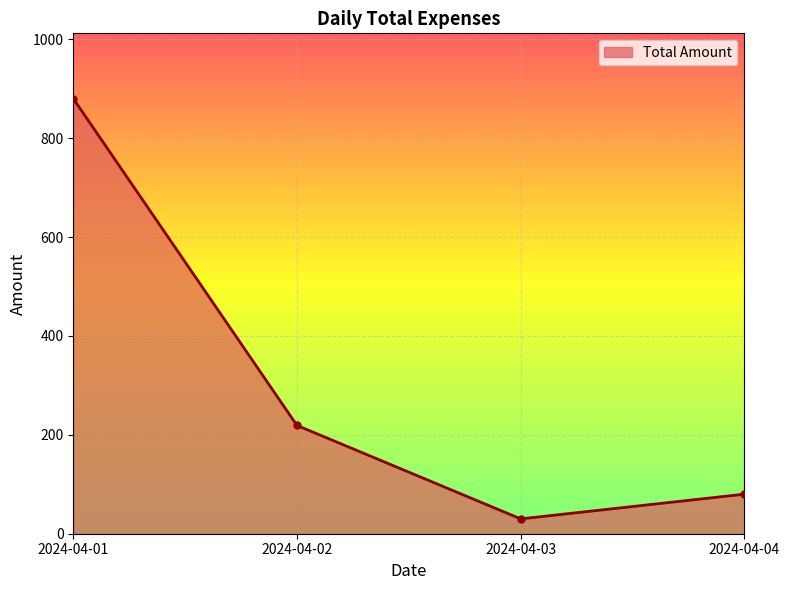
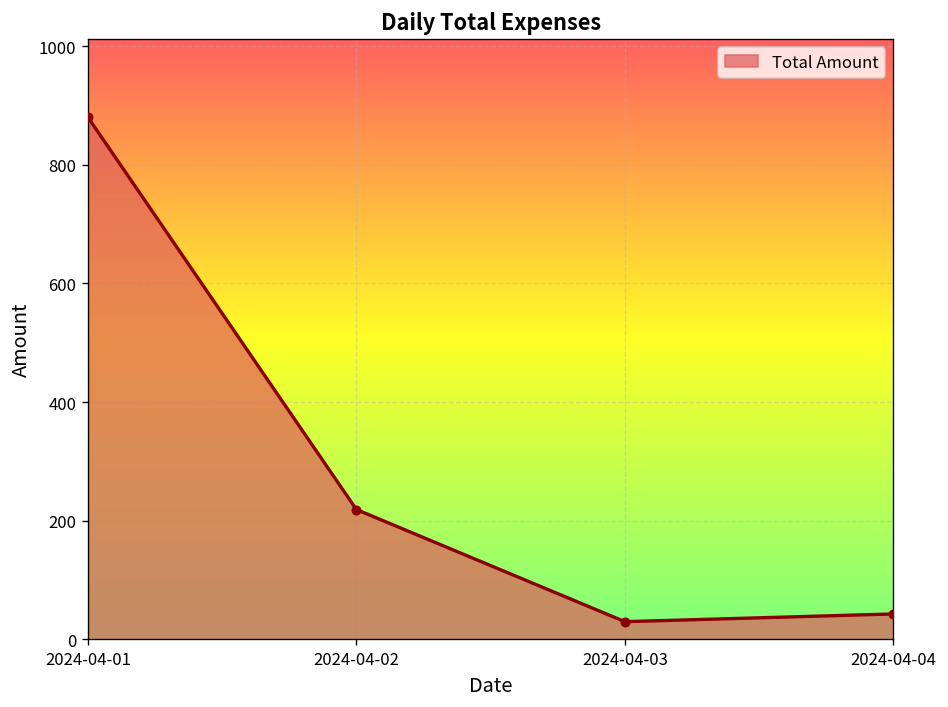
  {
    "2024-04-01": 880,
    "2024-04-02": 220,
    "2024-04-03": 30,
-   "2024-04-04": 80
+   "2024-04-04": 40
  }
